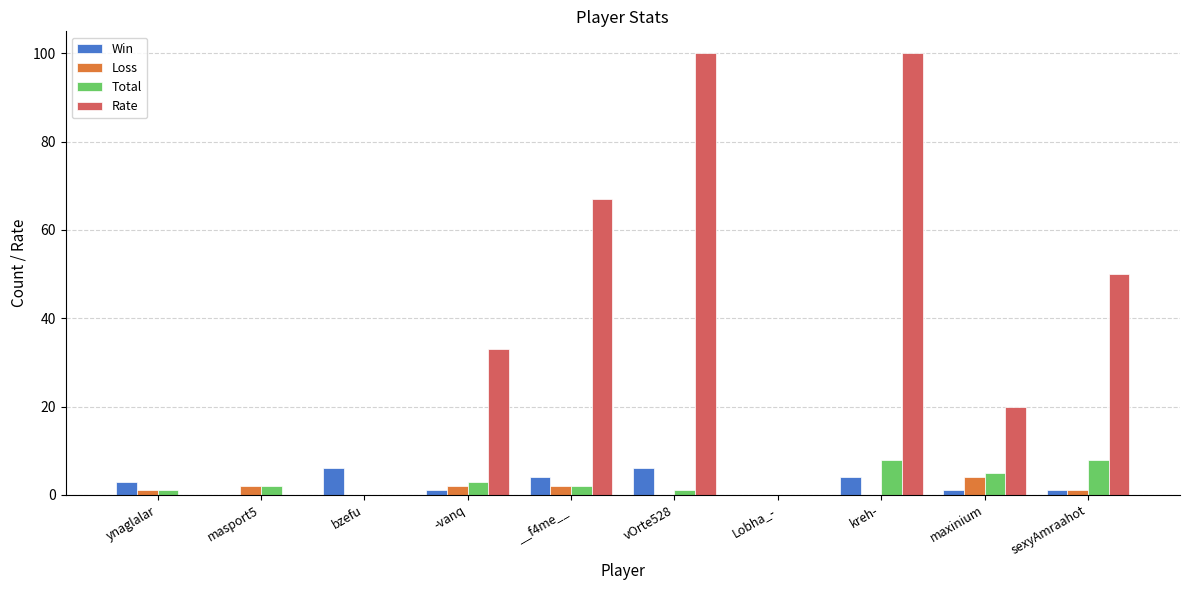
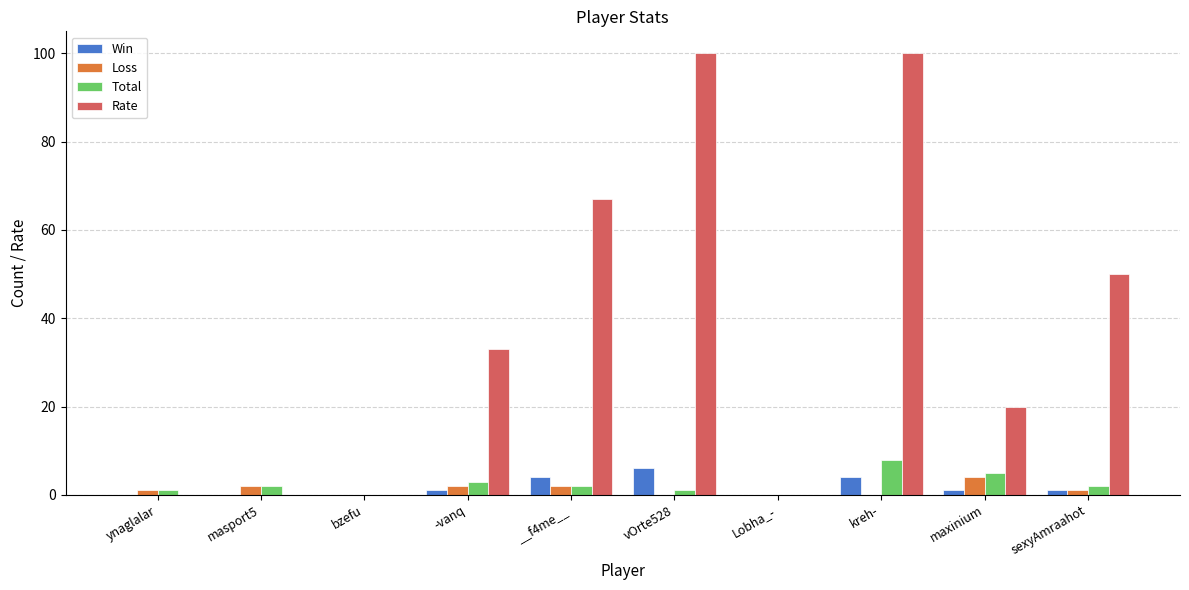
  {
    "Win": {
-     "ynaglalar": 3,
+     "ynaglalar": 0,
      "masport5": 0,
-     "bzefu": 6,
+     "bzefu": 0,
      "-vanq": 1,
      "__f4me__": 4,
      "vOrte528": 6,
      "Lobha_-": 0,
      "kreh-": 4,
      "maxinium": 1,
      "sexyAmraahot": 1
    },
    "Total": {
      "ynaglalar": 1,
      "masport5": 2,
      "bzefu": 0,
      "-vanq": 3,
      "__f4me__": 2,
      "vOrte528": 1,
      "Lobha_-": 0,
      "kreh-": 8,
      "maxinium": 5,
-     "sexyAmraahot": 8
+     "sexyAmraahot": 2
    }
  }
